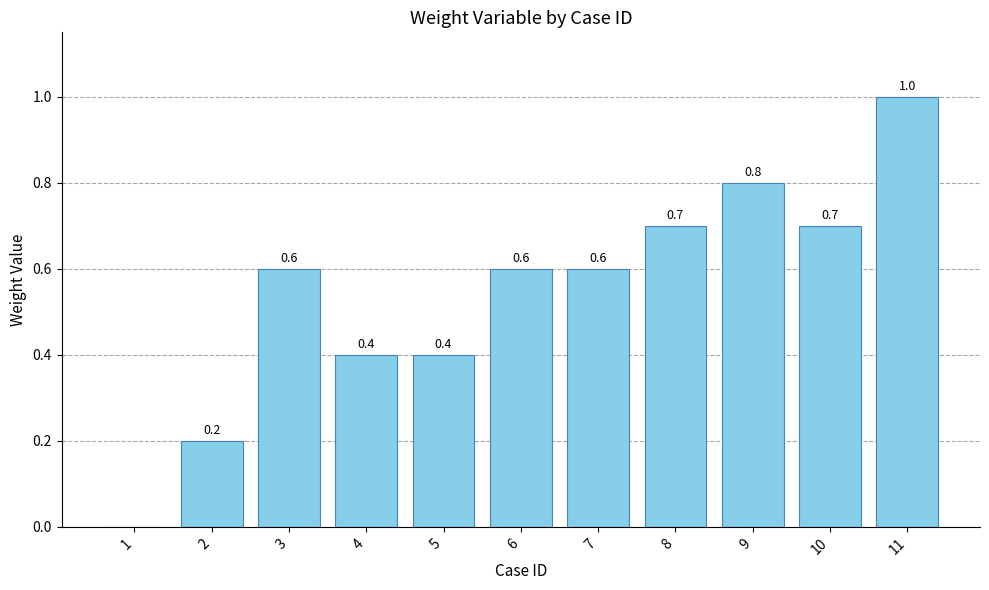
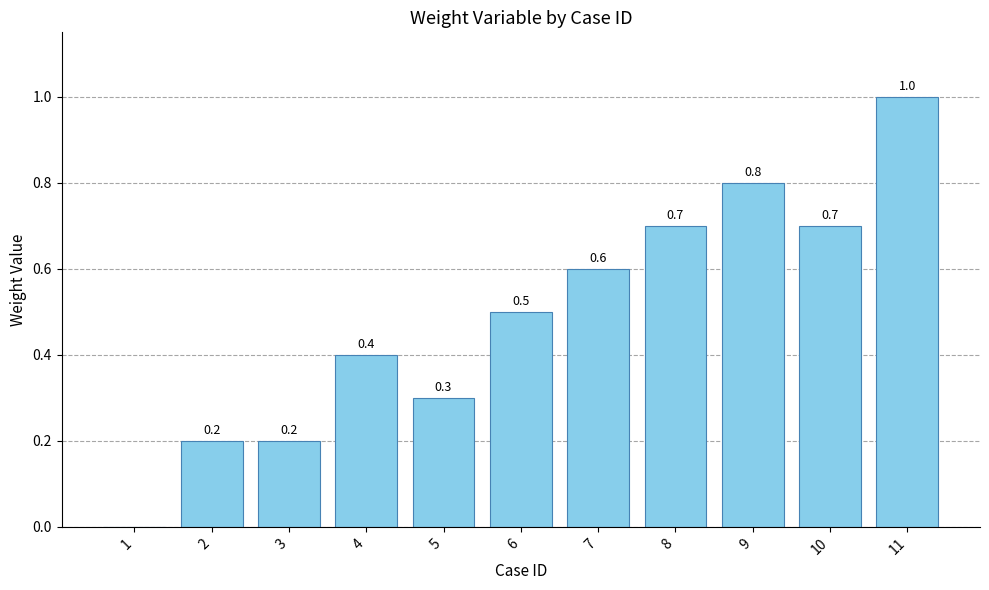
  {
    "2": 0.2,
-   "3": 0.6,
+   "3": 0.2,
    "4": 0.4,
-   "5": 0.4,
-   "6": 0.6,
+   "5": 0.3,
+   "6": 0.5,
    "7": 0.6,
    "8": 0.7,
    "9": 0.8,
    "10": 0.7,
    "11": 1.0
  }
